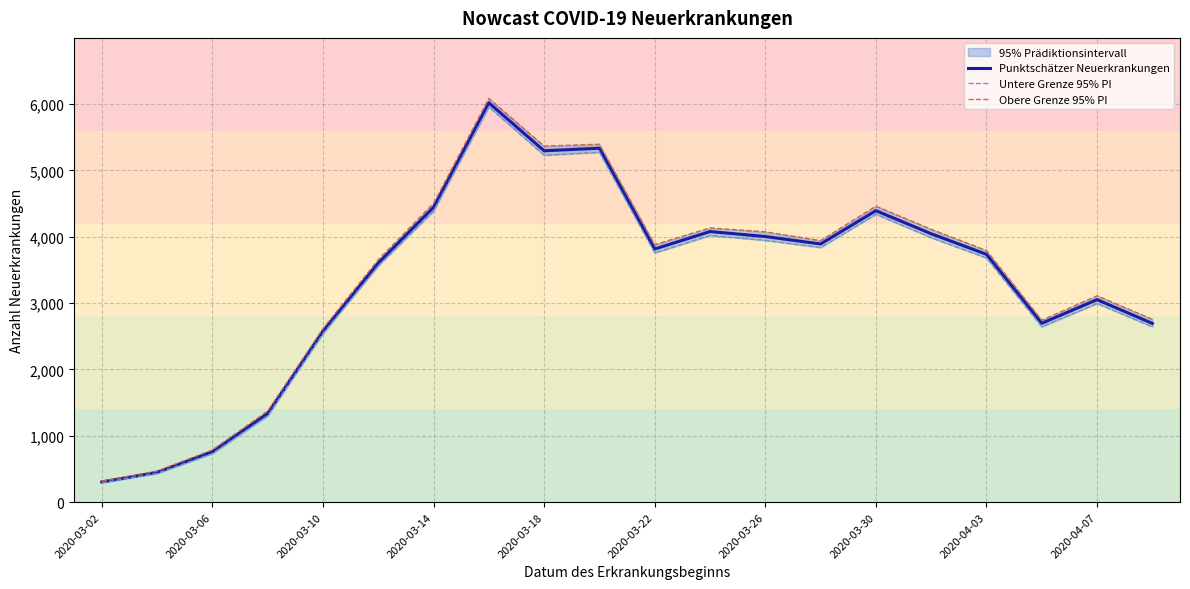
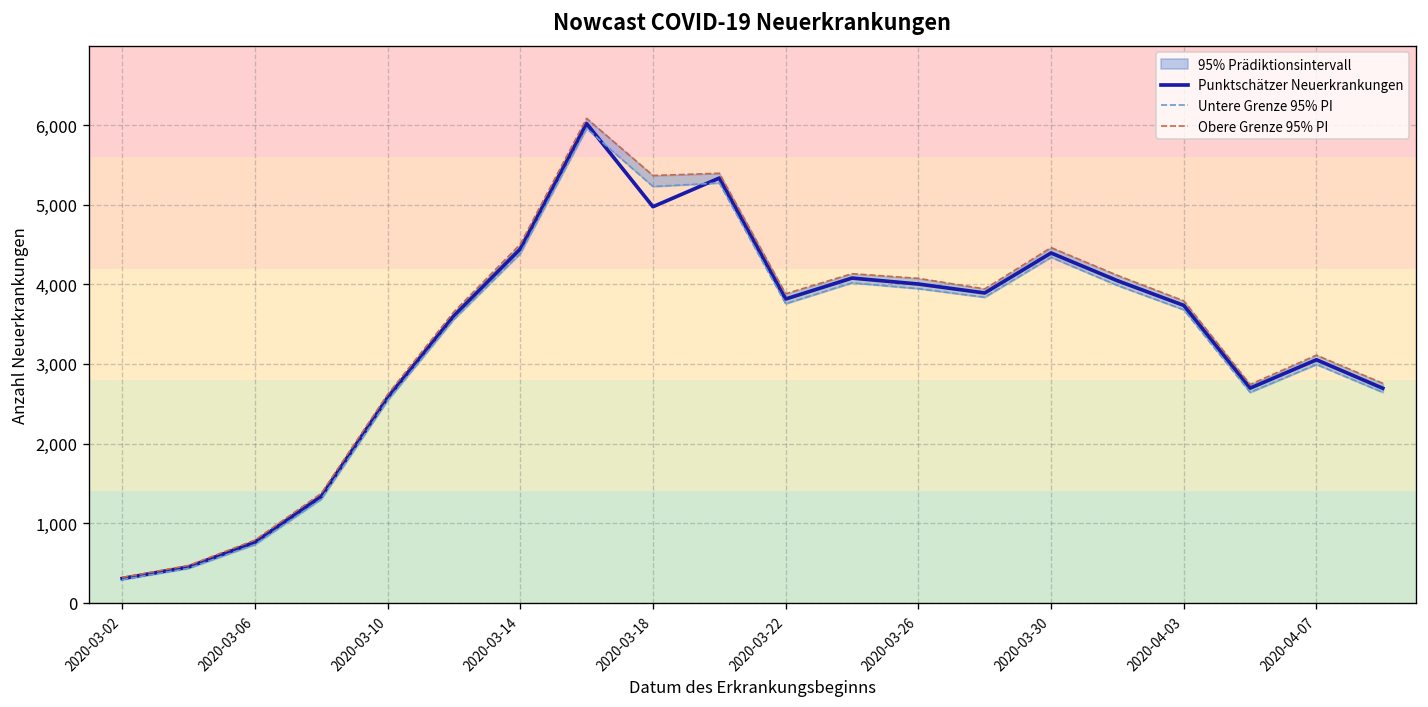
  {
    "Punktschätzer Neuerkrankungen": {
      "2020-03-14": "4,400",
-     "2020-03-18": "5,300",
+     "2020-03-18": "5,000",
      "2020-03-22": "3,800",
      "2020-03-26": "4,000",
      "2020-03-30": "4,400",
      "2020-04-03": "3,700",
      "2020-04-07": "3,100"
    }
  }
